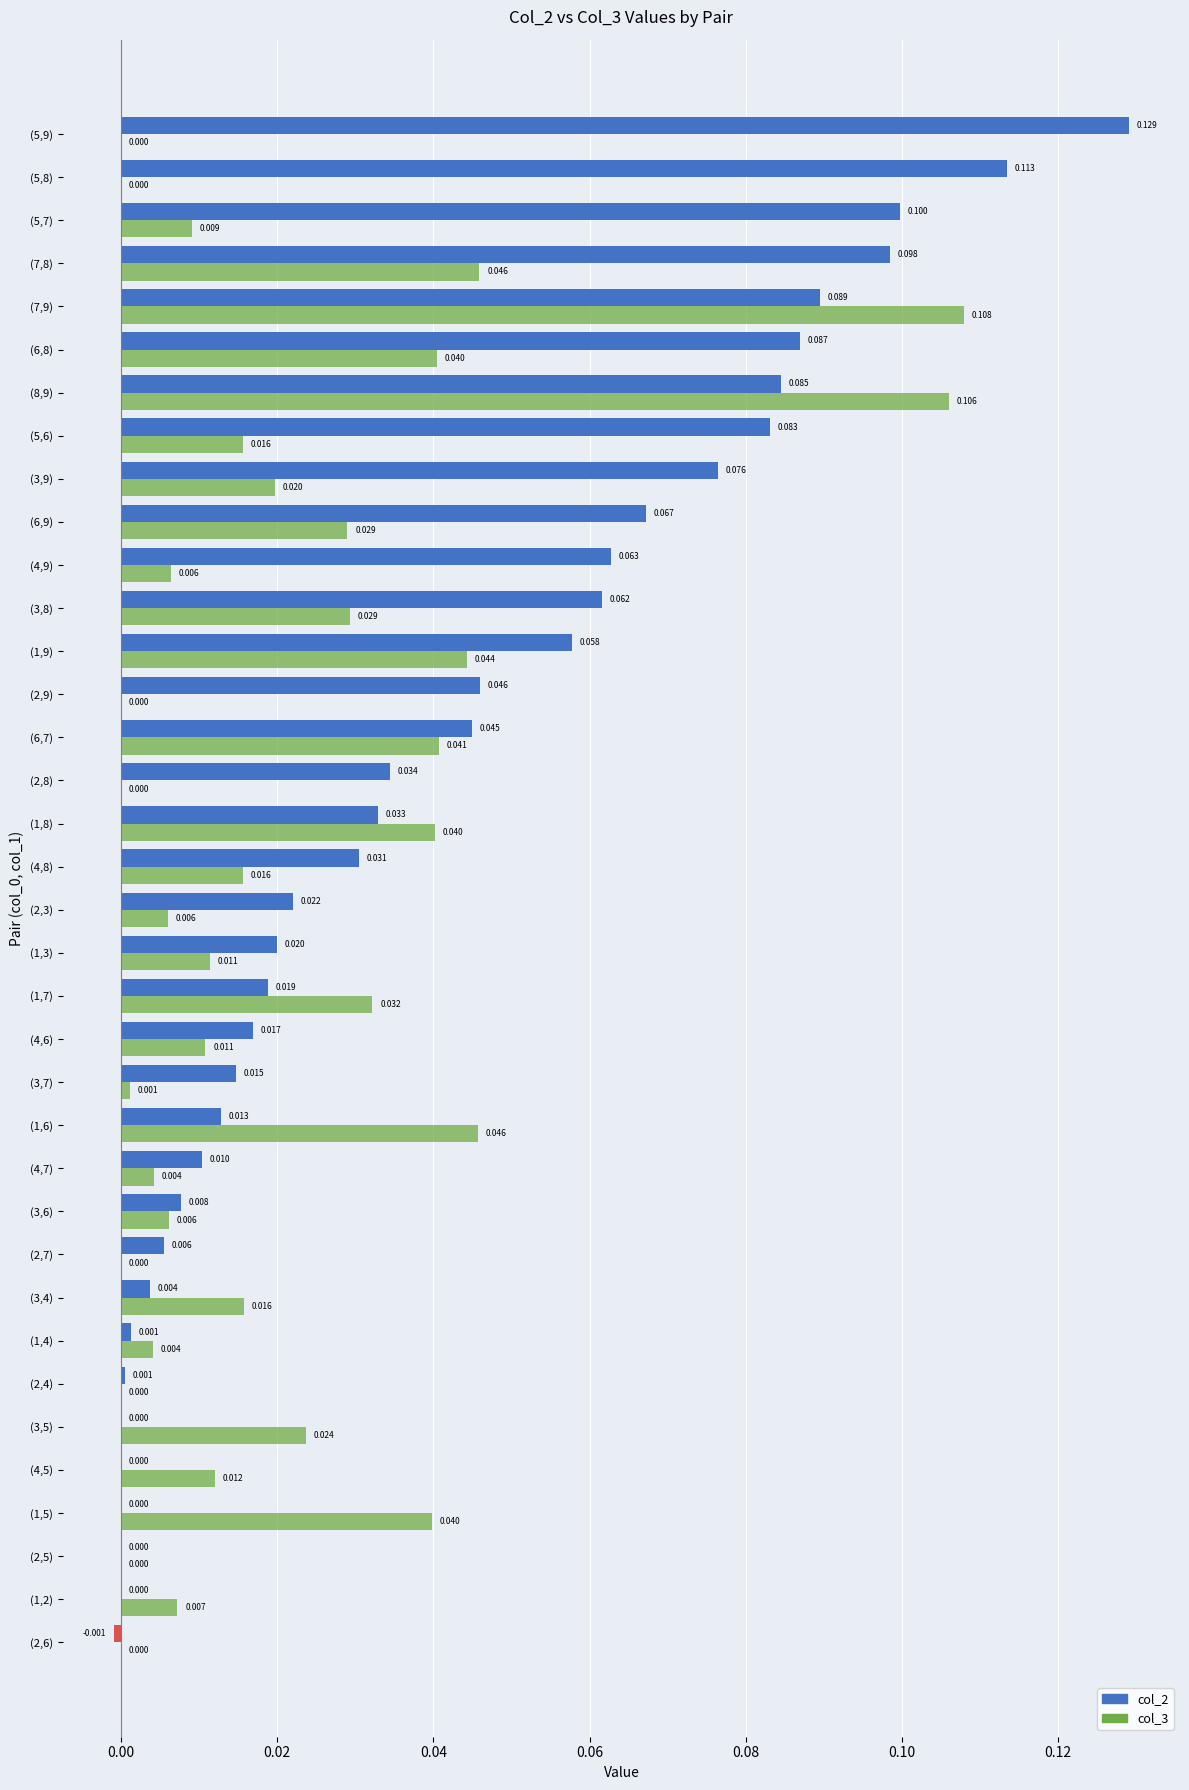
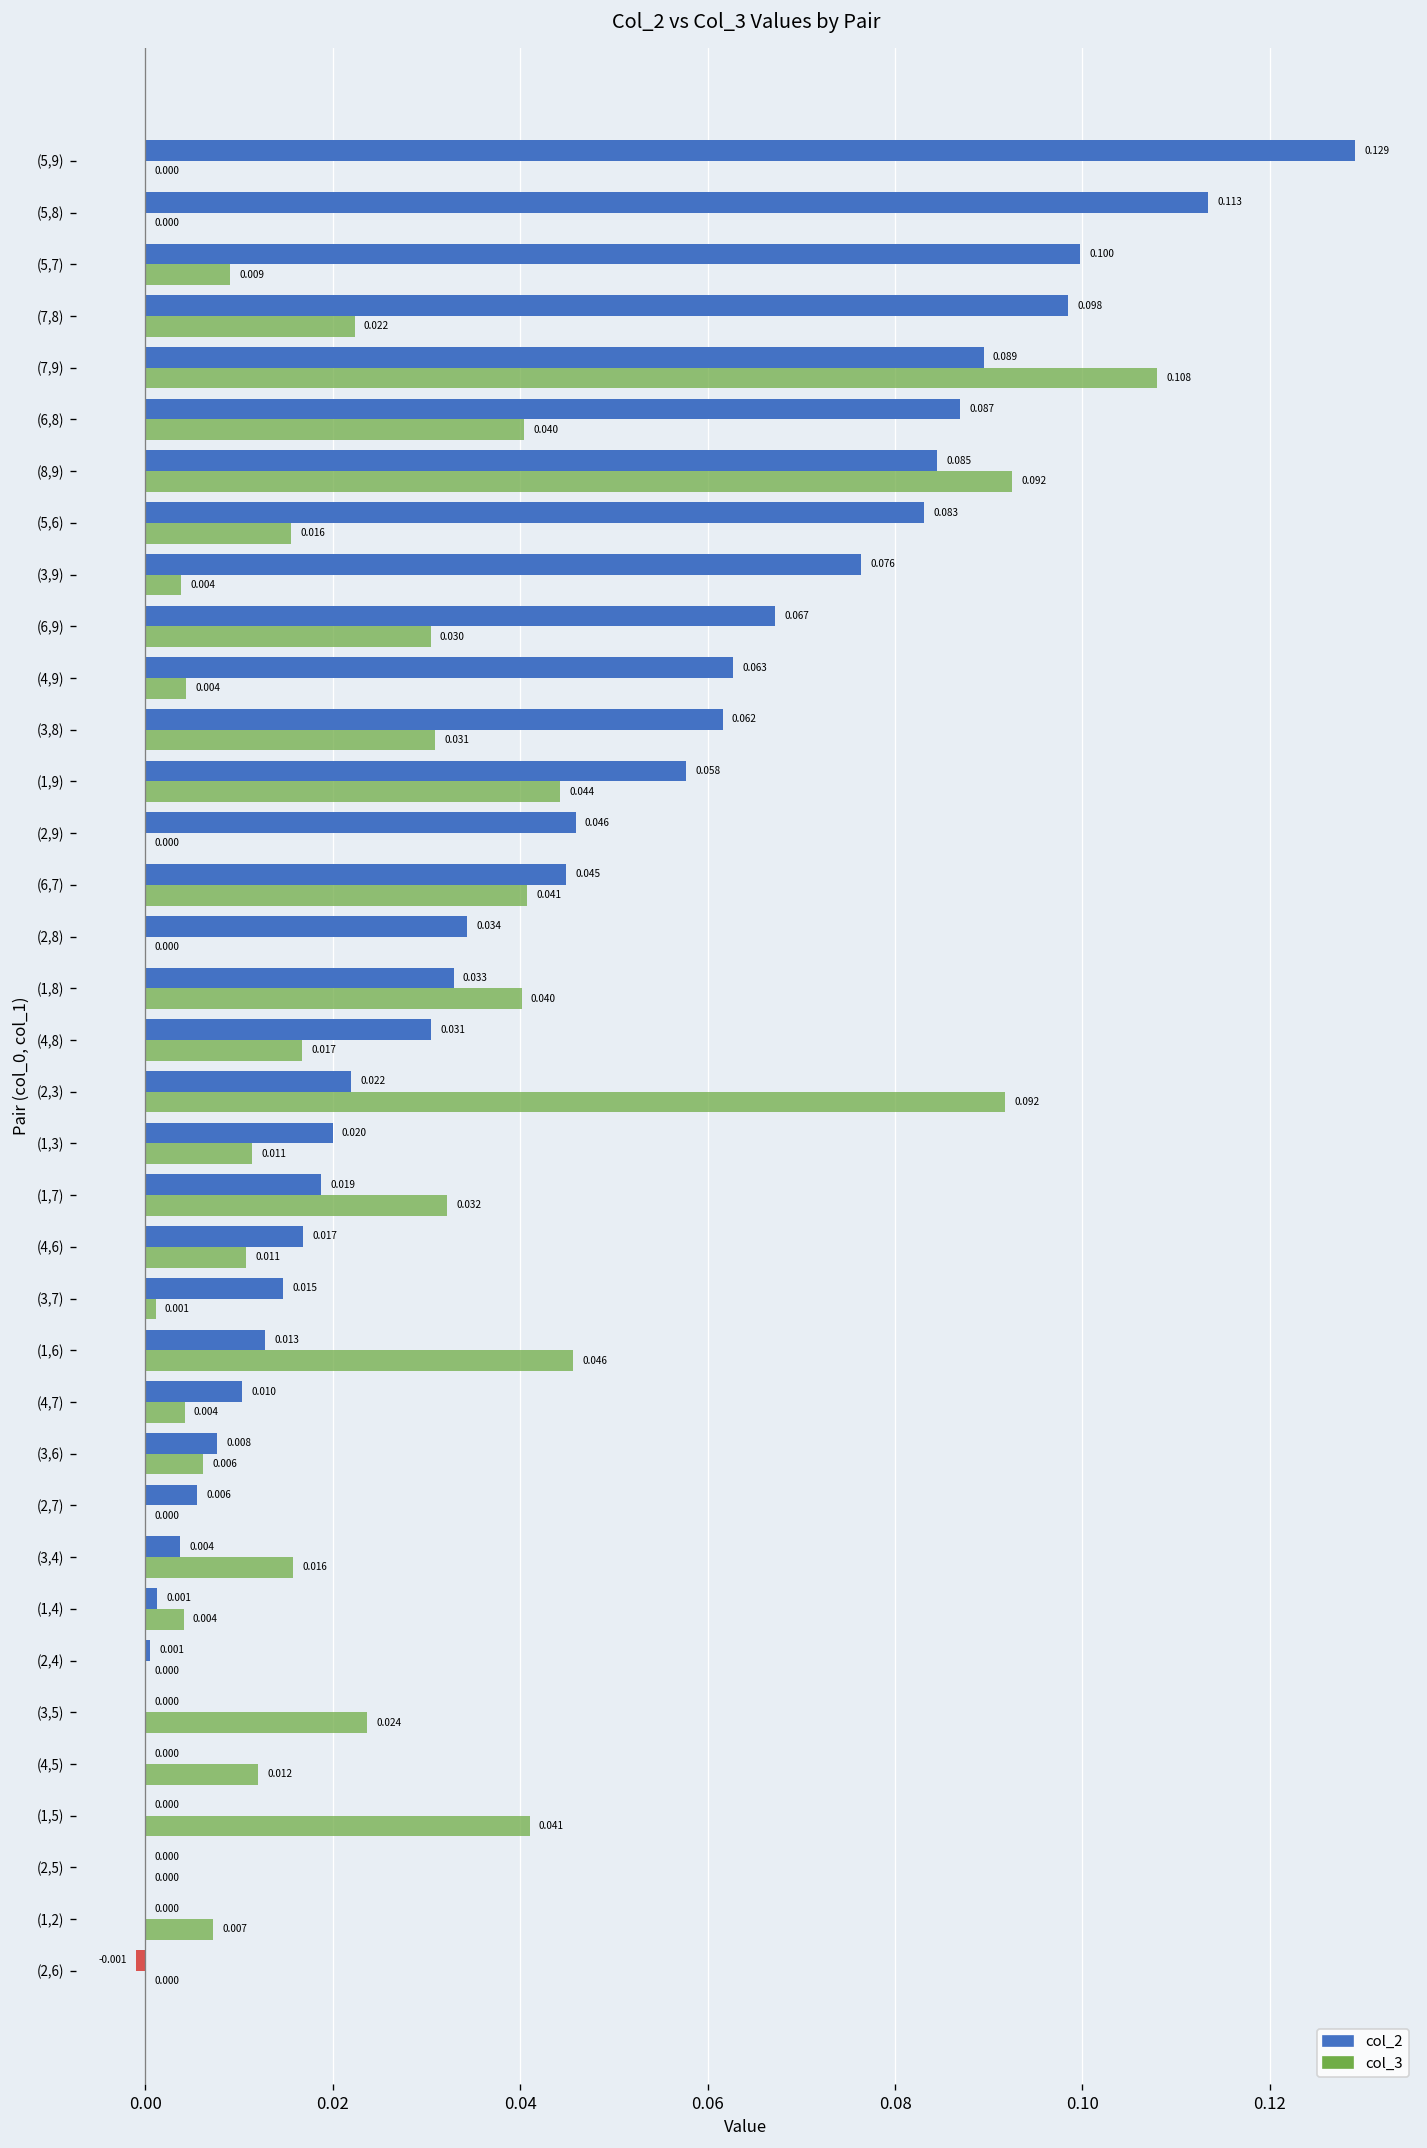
  {
    "col_3": {
      "(5,9)": 0.000,
      "(5,8)": 0.000,
      "(5,7)": 0.009,
-     "(7,8)": 0.046,
+     "(7,8)": 0.022,
      "(7,9)": 0.108,
      "(6,8)": 0.040,
-     "(8,9)": 0.106,
+     "(8,9)": 0.092,
      "(5,6)": 0.016,
-     "(3,9)": 0.020,
-     "(6,9)": 0.029,
-     "(4,9)": 0.006,
-     "(3,8)": 0.029,
+     "(3,9)": 0.004,
+     "(6,9)": 0.030,
+     "(4,9)": 0.004,
+     "(3,8)": 0.031,
      "(1,9)": 0.044,
      "(2,9)": 0.000,
      "(6,7)": 0.041,
      "(2,8)": 0.000,
      "(1,8)": 0.040,
-     "(4,8)": 0.016,
-     "(2,3)": 0.006,
+     "(4,8)": 0.017,
+     "(2,3)": 0.092,
      "(1,3)": 0.011,
      "(1,7)": 0.032,
      "(4,6)": 0.011,
      "(3,7)": 0.001,
      "(1,6)": 0.046,
      "(4,7)": 0.004,
      "(3,6)": 0.006,
      "(2,7)": 0.000,
      "(3,4)": 0.016,
      "(1,4)": 0.004,
      "(2,4)": 0.000,
      "(3,5)": 0.024,
      "(4,5)": 0.012,
-     "(1,5)": 0.040,
+     "(1,5)": 0.041,
      "(2,5)": 0.000,
      "(1,2)": 0.007,
      "(2,6)": 0.000
    }
  }
